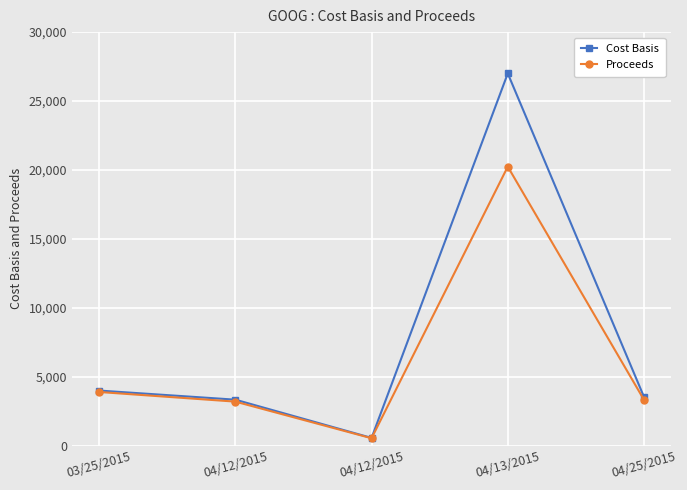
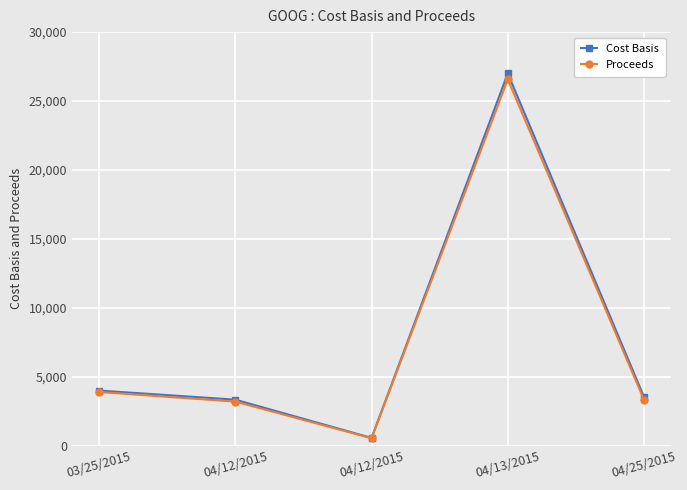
  {
    "Cost Basis": {
      "04/13/2015": "27,000",
      "04/25/2015": "3,500"
    },
    "Proceeds": {
-     "04/13/2015": "20,200",
+     "04/13/2015": "26,600",
      "04/25/2015": "3,300"
    }
  }
